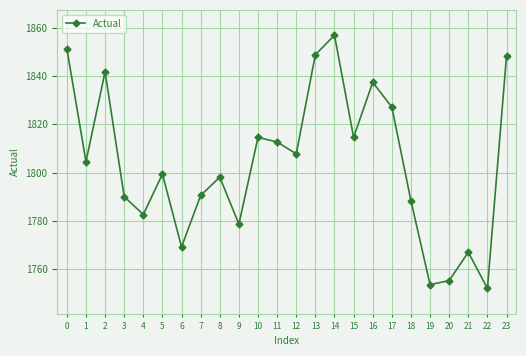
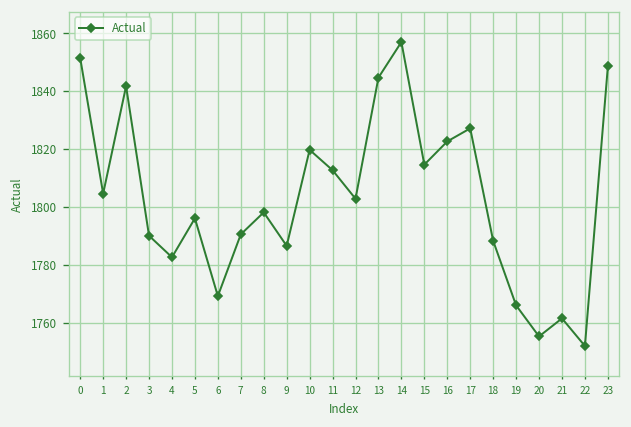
  {
    "0": 1851,
    "1": 1805,
    "2": 1842,
    "3": 1790,
    "4": 1783,
-   "5": 1799,
+   "5": 1796,
    "6": 1769,
    "7": 1791,
    "8": 1798,
-   "9": 1779,
-   "10": 1815,
+   "9": 1787,
+   "10": 1820,
    "11": 1813,
-   "12": 1808,
-   "13": 1849,
+   "12": 1803,
+   "13": 1845,
    "14": 1857,
    "15": 1815,
-   "16": 1837,
+   "16": 1823,
    "17": 1827,
    "18": 1788,
-   "19": 1754,
+   "19": 1766,
    "20": 1755,
-   "21": 1767,
+   "21": 1761,
    "22": 1752,
    "23": 1849
  }
